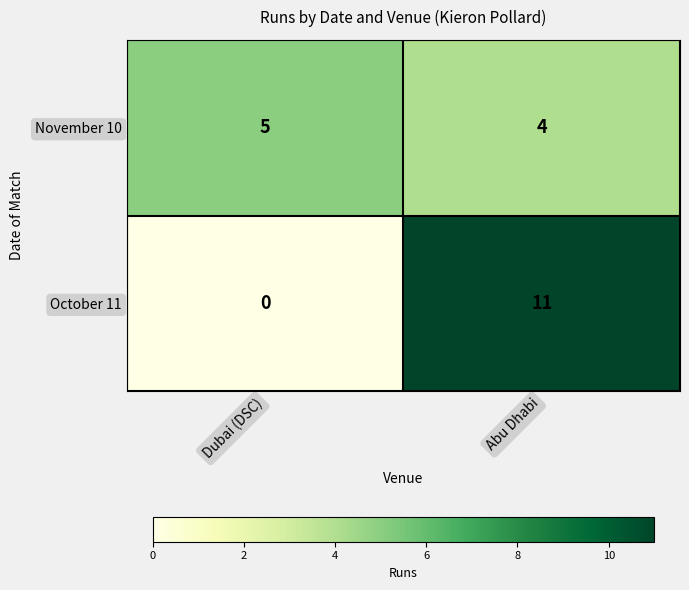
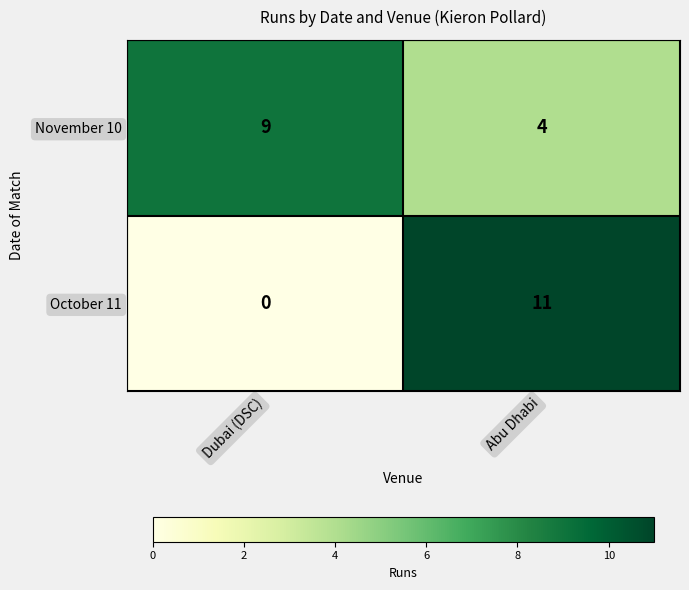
  {
    "November 10": {
-     "Dubai (DSC)": 5,
+     "Dubai (DSC)": 9,
      "Abu Dhabi": 4
    },
    "October 11": {
      "Dubai (DSC)": 0,
      "Abu Dhabi": 11
    }
  }
